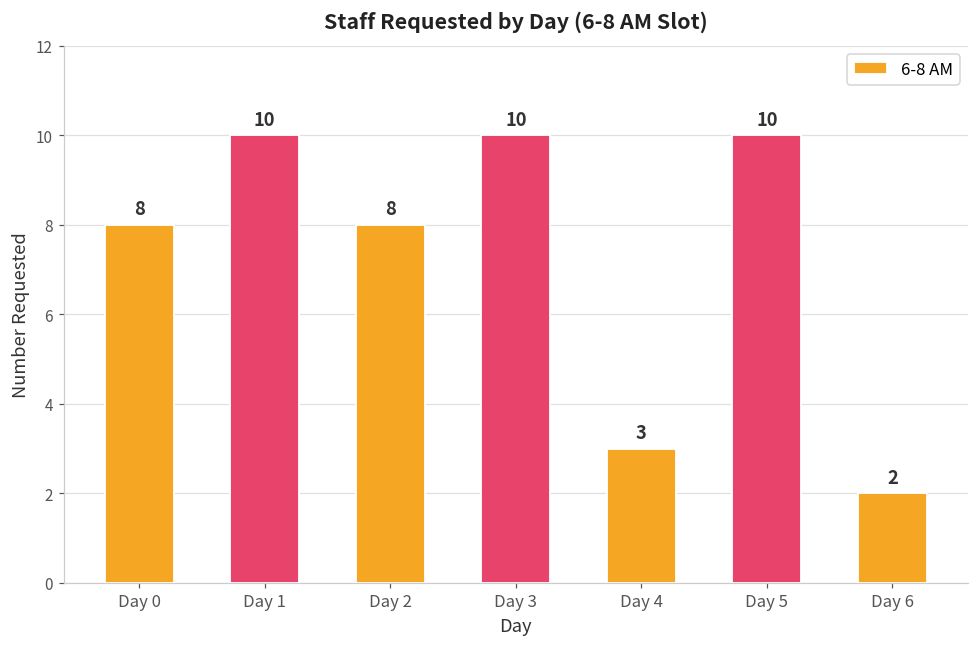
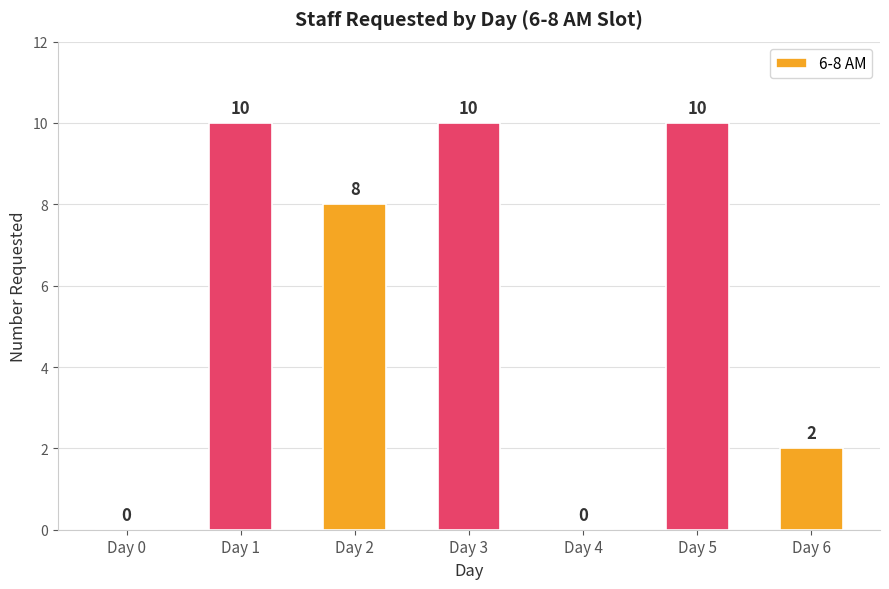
  {
-   "Day 0": 8,
+   "Day 0": 0,
    "Day 1": 10,
    "Day 2": 8,
    "Day 3": 10,
-   "Day 4": 3,
+   "Day 4": 0,
    "Day 5": 10,
    "Day 6": 2
  }
